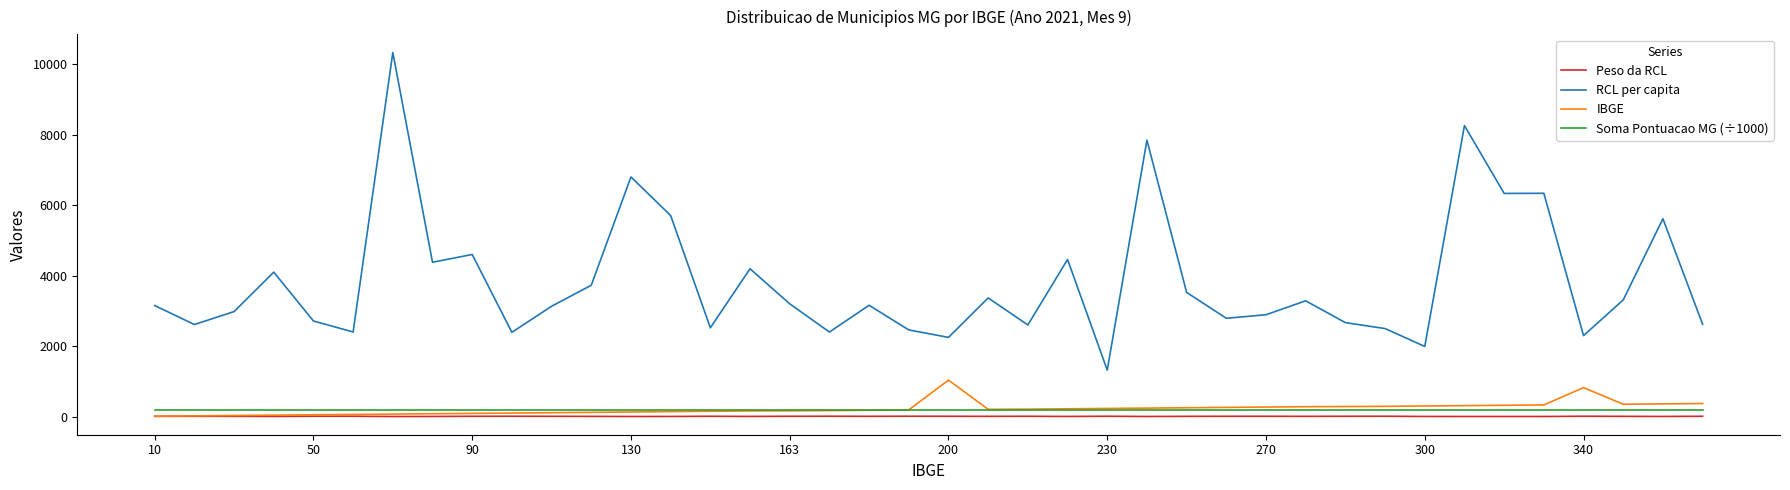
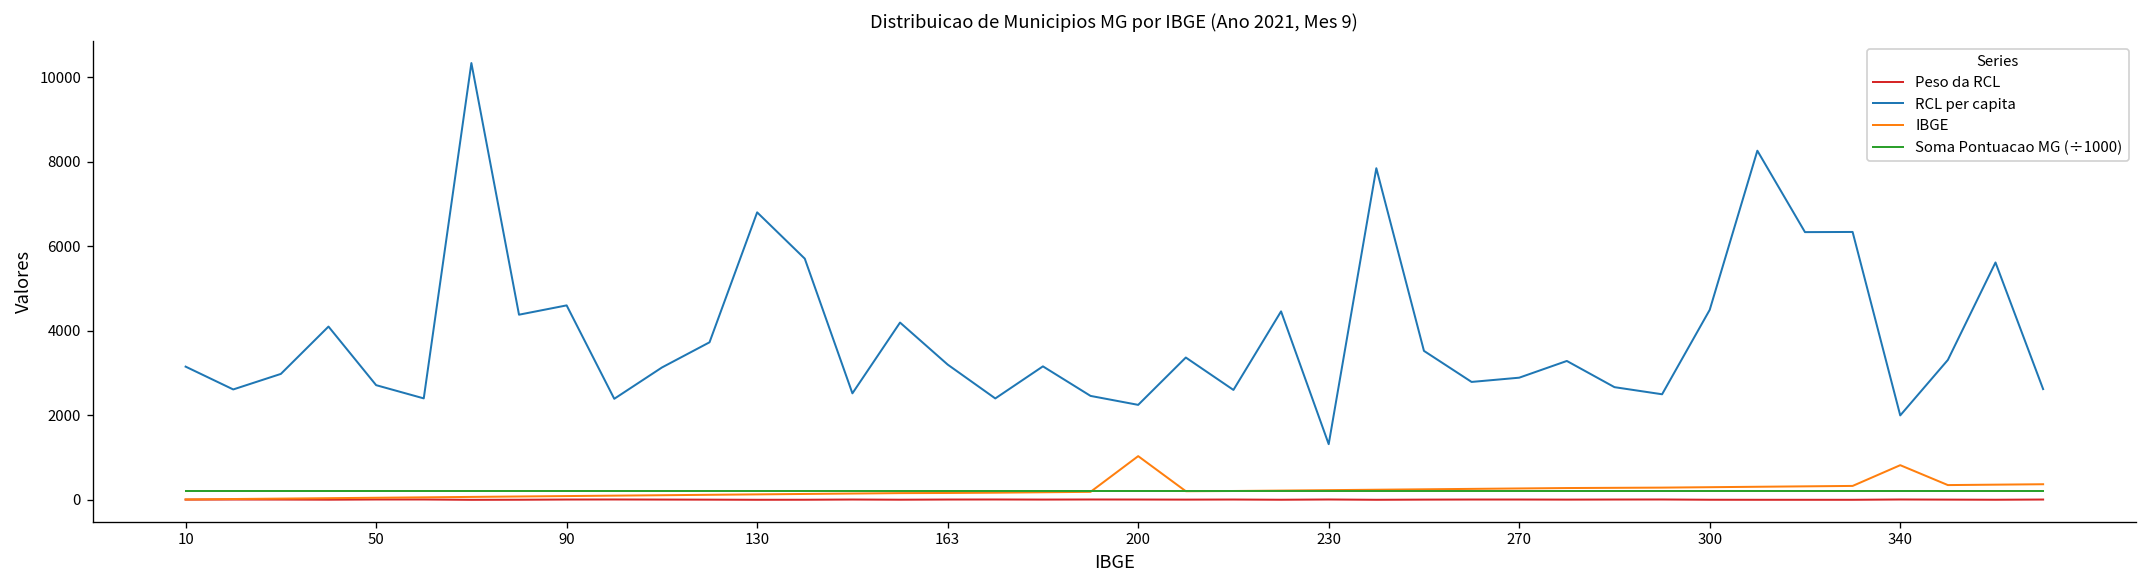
  {
    "Peso da RCL": {
      "90": 0,
      "130": 0,
      "163": 0,
      "200": 0,
      "230": 0,
      "270": 0,
      "300": 0,
      "340": 0
    },
    "RCL per capita": {
      "10": 3200,
      "50": 2700,
      "90": 4600,
      "130": 6800,
      "163": 3200,
      "200": 2200,
      "230": 1300,
      "270": 2900,
-     "300": 2000,
-     "340": 2300
+     "300": 4500,
+     "340": 2000
    },
    "IBGE": {
      "90": 100,
      "200": 1000,
      "300": 300,
      "340": 800
    },
    "Soma Pontuacao MG (÷1000)": {
      "10": 200,
      "50": 200,
      "90": 200,
      "200": 200,
      "300": 200,
      "340": 200
    }
  }
